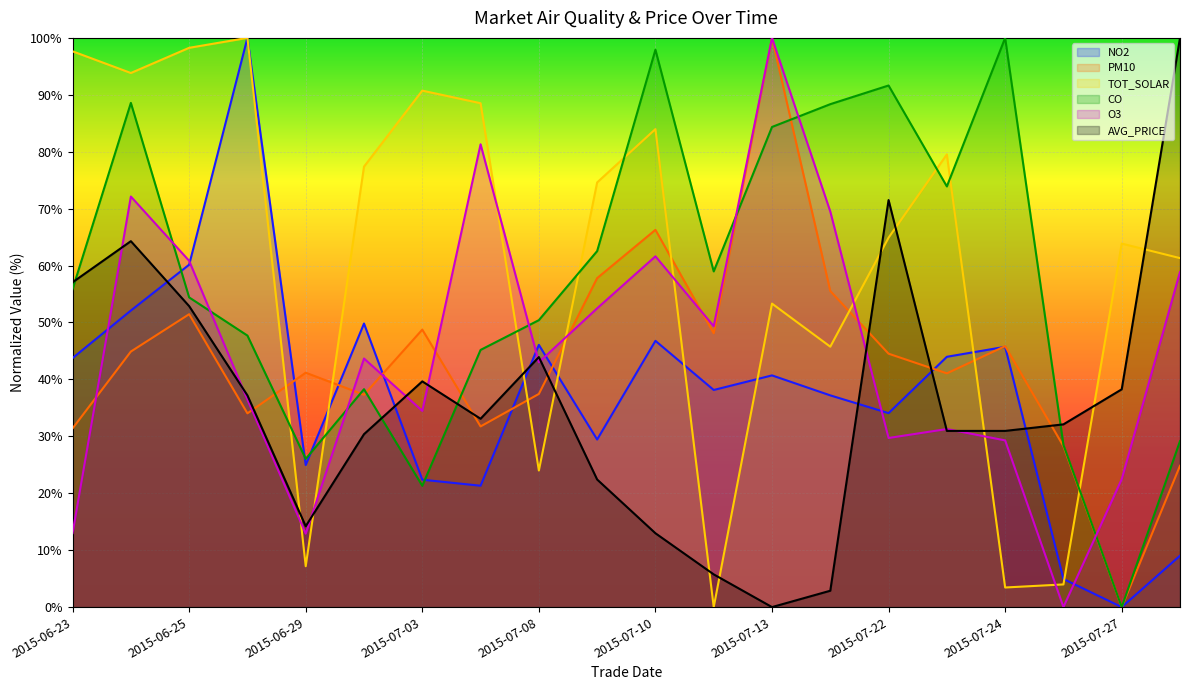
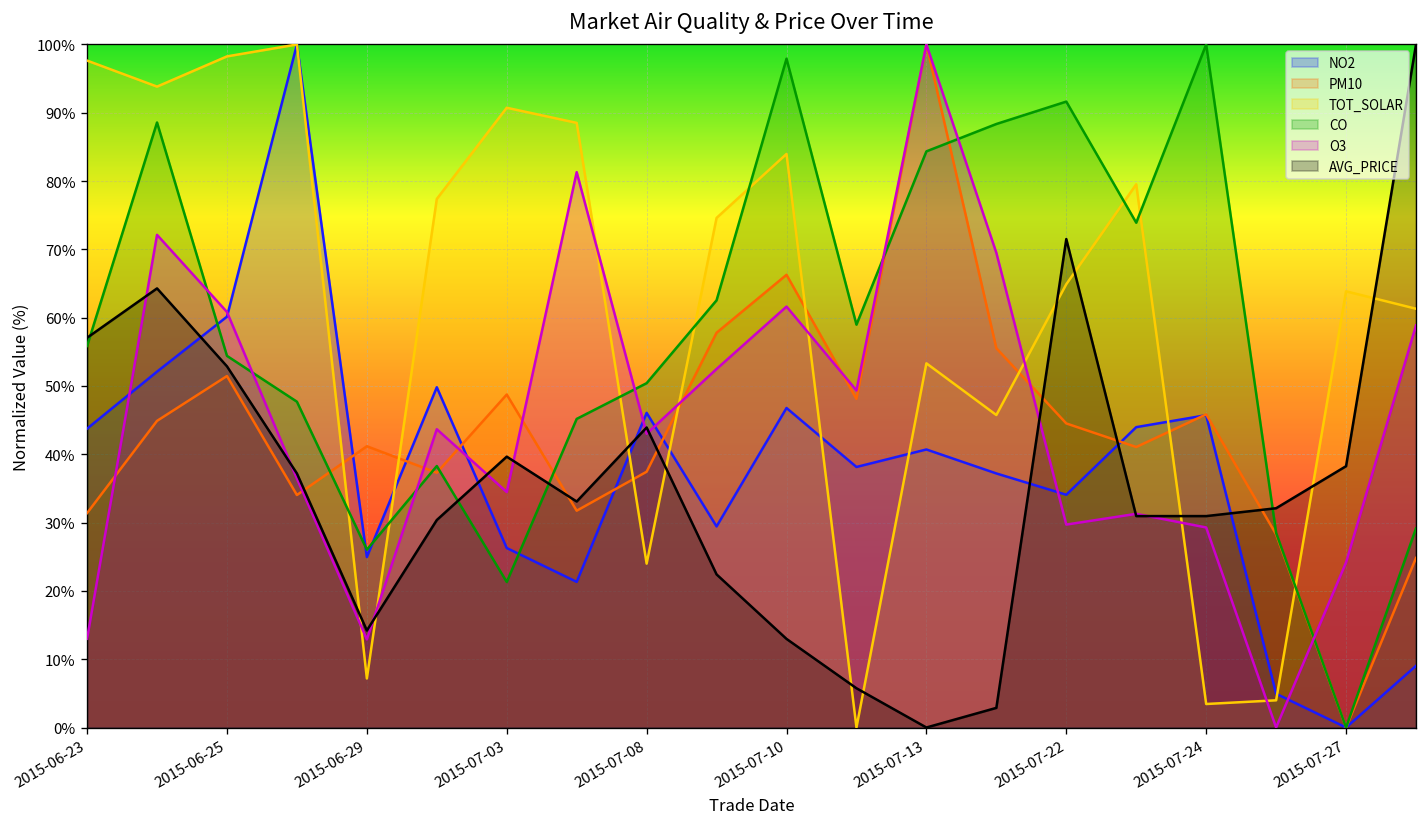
  {
    "NO2": {
      "2015-06-23": "44%",
      "2015-06-25": "60%",
      "2015-06-29": "25%",
-     "2015-07-03": "22%",
+     "2015-07-03": "26%",
      "2015-07-08": "46%",
      "2015-07-10": "47%",
      "2015-07-13": "41%",
      "2015-07-22": "34%"
    },
    "O3": {
      "2015-06-23": "13%",
      "2015-06-25": "61%",
      "2015-06-29": "13%",
      "2015-07-03": "34%",
      "2015-07-08": "43%",
      "2015-07-10": "62%",
      "2015-07-22": "30%",
      "2015-07-24": "29%",
-     "2015-07-27": "22%"
+     "2015-07-27": "24%"
    }
  }
